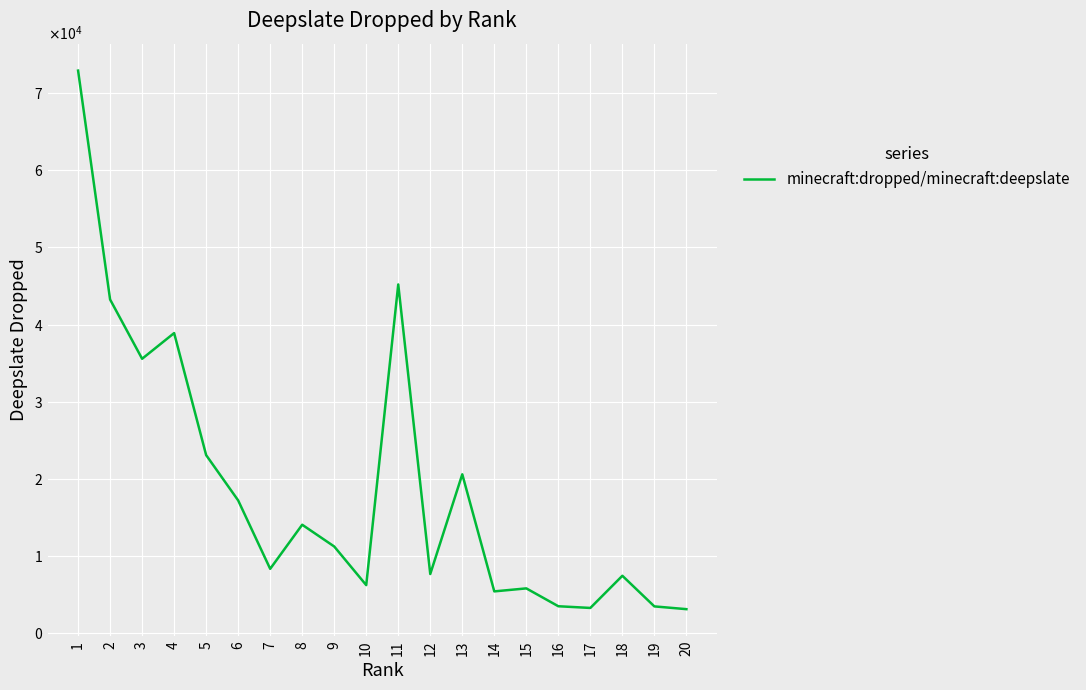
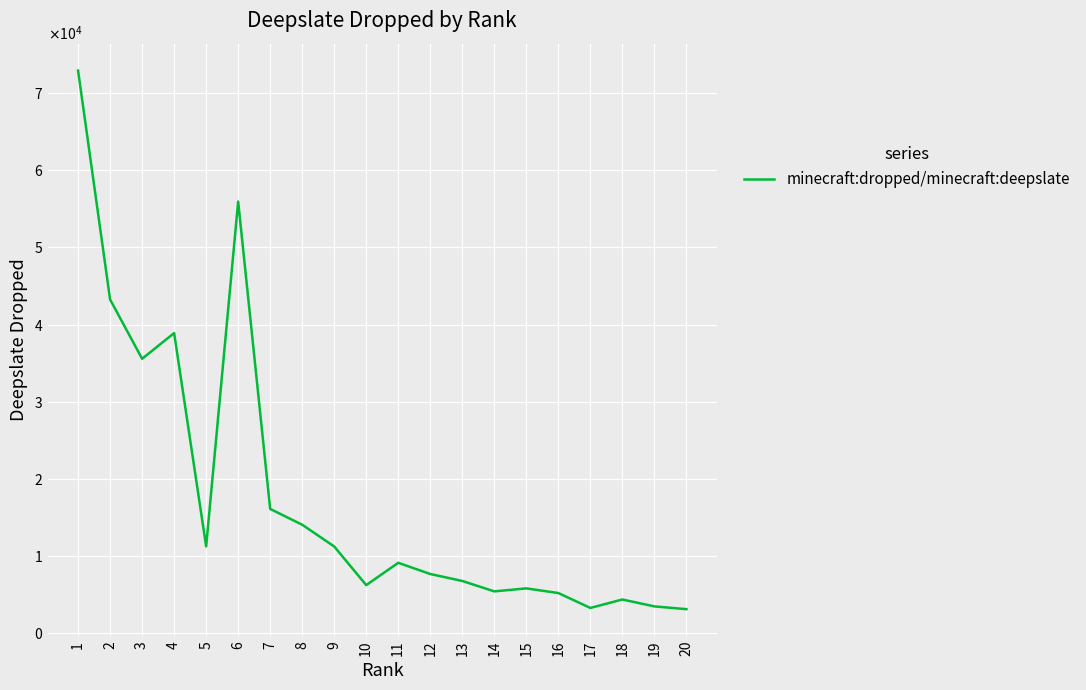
  {
    "1": 73000,
    "2": 43000,
    "3": 36000,
    "4": 39000,
-   "5": 23000,
-   "6": 17000,
-   "7": 8000,
+   "5": 11000,
+   "6": 56000,
+   "7": 16000,
    "8": 14000,
    "9": 11000,
    "10": 6000,
-   "11": 45000,
+   "11": 9000,
    "12": 8000,
-   "13": 21000,
+   "13": 7000,
    "14": 5000,
    "15": 6000,
-   "16": 4000,
+   "16": 5000,
    "17": 3000,
-   "18": 7000,
+   "18": 4000,
    "19": 3000,
    "20": 3000
  }
